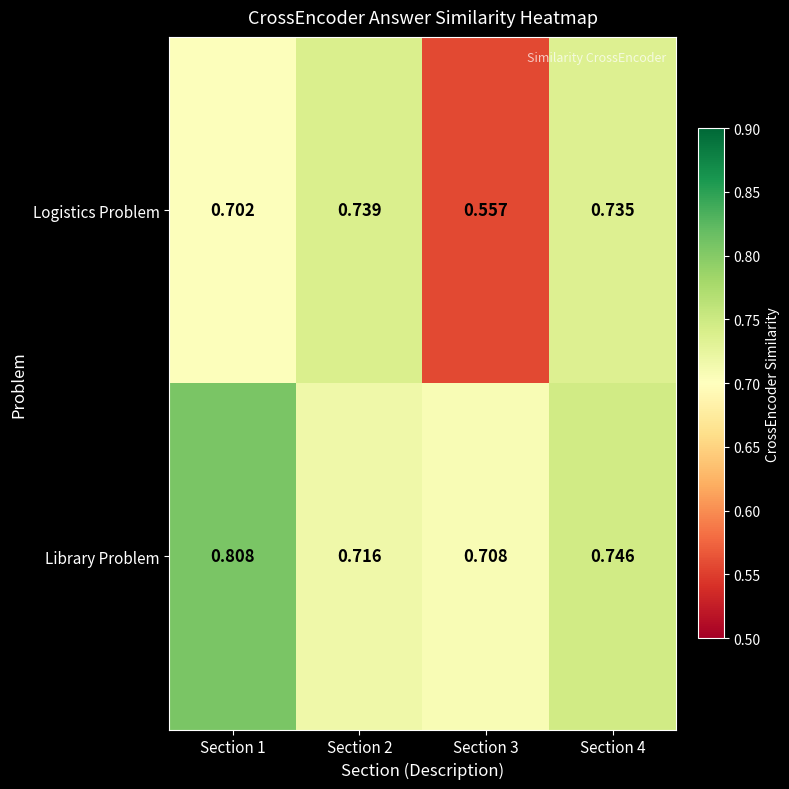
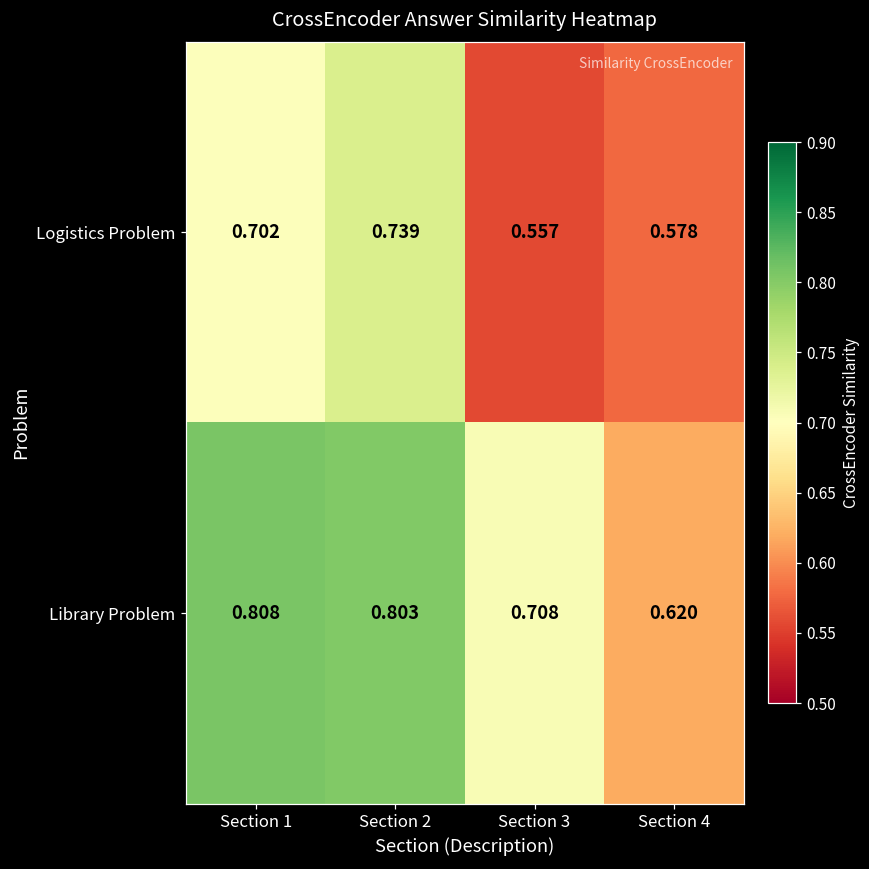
  {
    "Logistics Problem": {
      "Section 1": 0.702,
      "Section 2": 0.739,
      "Section 3": 0.557,
-     "Section 4": 0.735
+     "Section 4": 0.578
    },
    "Library Problem": {
      "Section 1": 0.808,
-     "Section 2": 0.716,
+     "Section 2": 0.803,
      "Section 3": 0.708,
-     "Section 4": 0.746
+     "Section 4": 0.620
    }
  }
